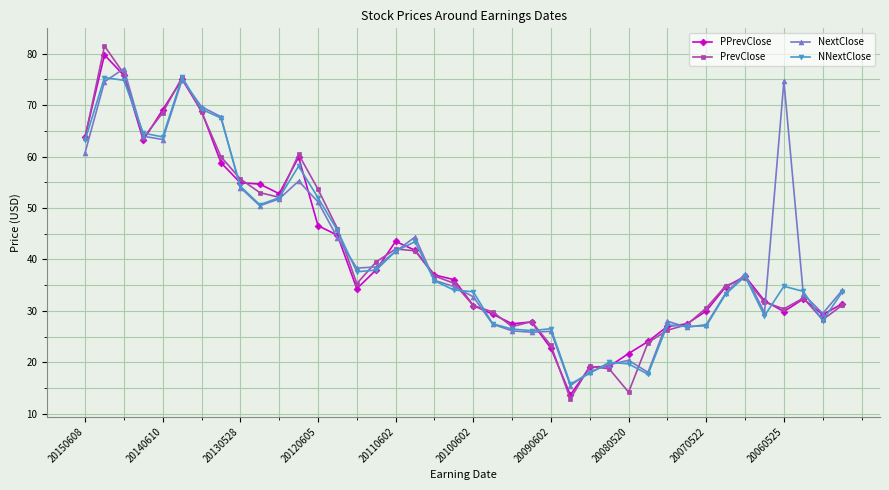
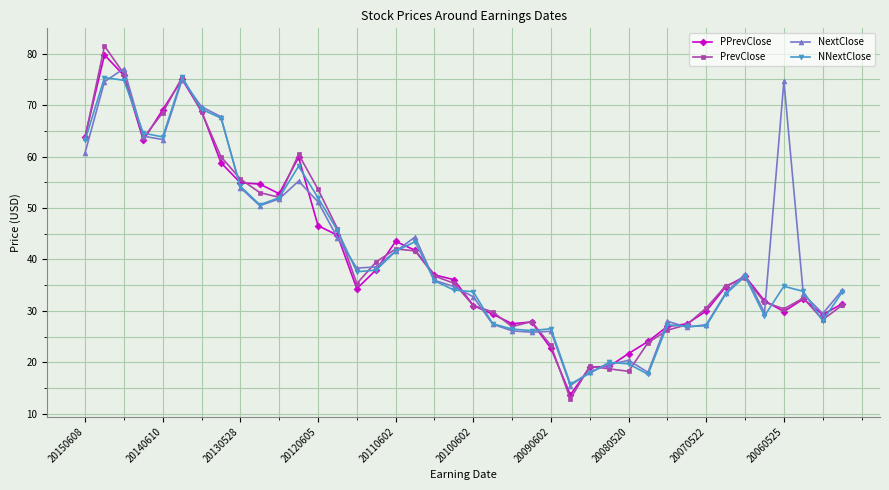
  {
    "PPrevClose": {
      "20140610": 69,
      "20130528": 55,
      "20120605": 47,
      "20110602": 44,
      "20090602": 23,
      "20080520": 22,
      "20070522": 30,
      "20060525": 30
    },
    "PrevClose": {
      "20140610": 69,
      "20130528": 56,
      "20120605": 54,
      "20090602": 23,
-     "20080520": 14,
+     "20080520": 18,
      "20070522": 31,
      "20060525": 30
    },
    "NextClose": {
      "20150608": 61,
      "20140610": 63,
      "20120605": 51,
      "20100602": 33,
      "20090602": 26,
      "20080520": 20,
      "20060525": 75
    },
    "NNextClose": {
      "20150608": 63,
      "20140610": 64,
      "20120605": 52,
      "20100602": 34,
      "20090602": 27,
      "20080520": 20,
      "20060525": 35
    }
  }
